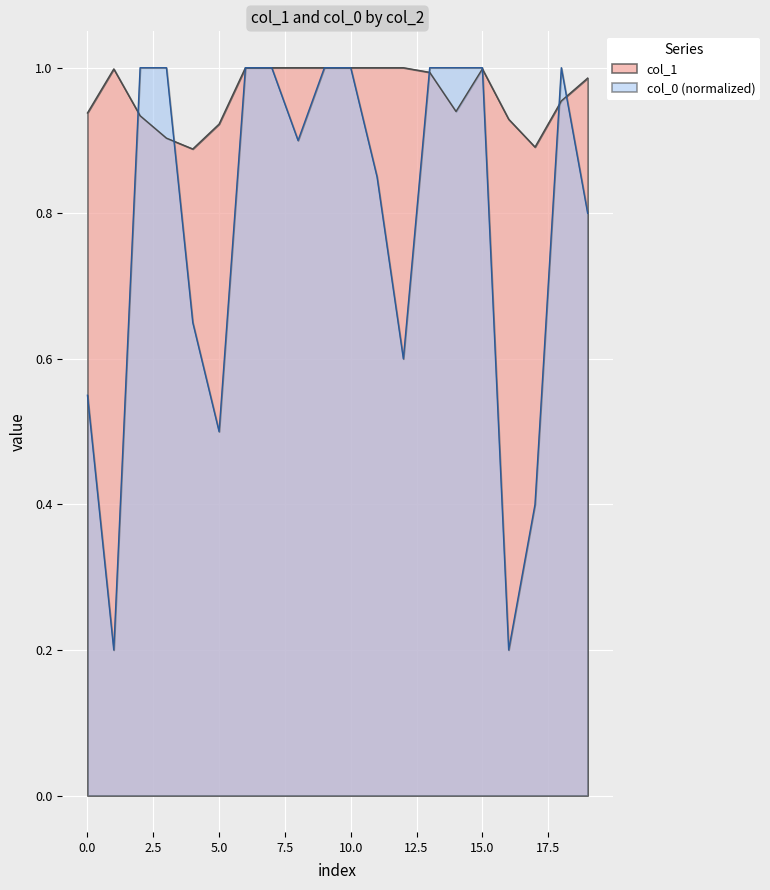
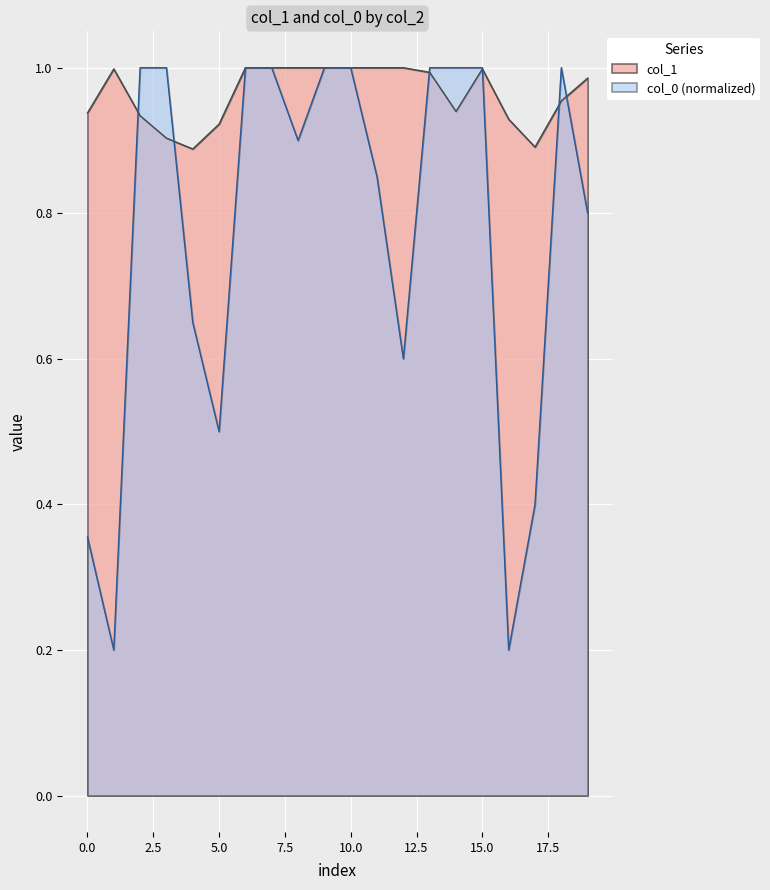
  {
    "col_1": {
      "0.0": 0.94,
      "5.0": 0.92
    },
    "col_0 (normalized)": {
-     "0.0": 0.55,
+     "0.0": 0.36,
      "5.0": 0.50
    }
  }
